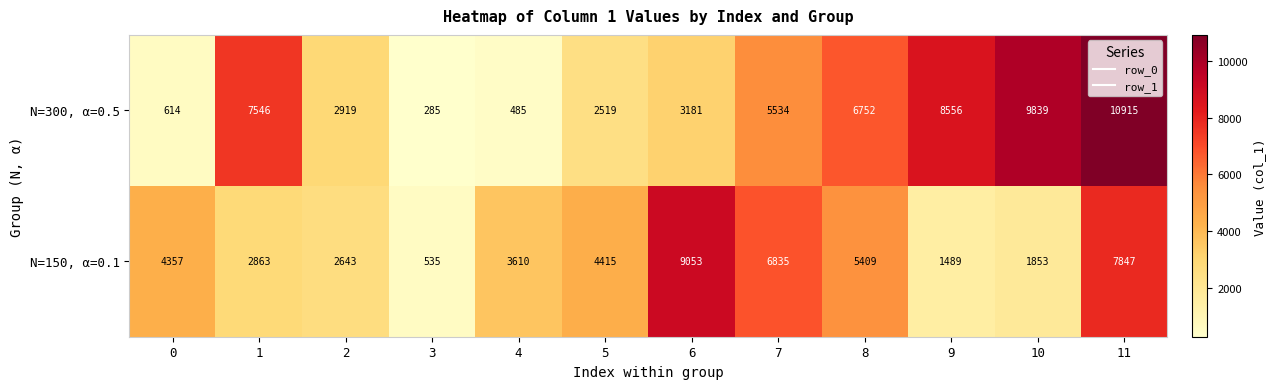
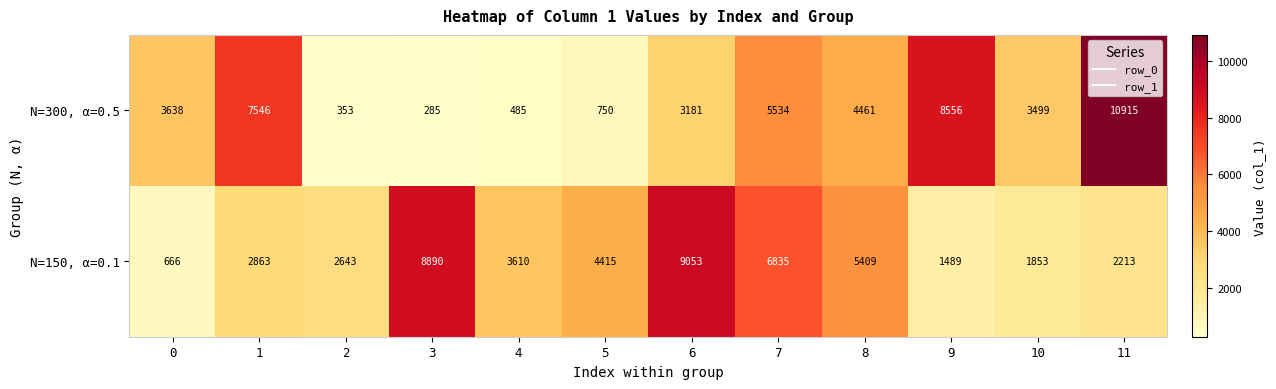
  {
    "N=300, α=0.5": {
-     "0": 614,
+     "0": 3638,
      "1": 7546,
-     "2": 2919,
+     "2": 353,
      "3": 285,
      "4": 485,
-     "5": 2519,
+     "5": 750,
      "6": 3181,
      "7": 5534,
-     "8": 6752,
+     "8": 4461,
      "9": 8556,
-     "10": 9839,
+     "10": 3499,
      "11": 10915
    },
    "N=150, α=0.1": {
-     "0": 4357,
+     "0": 666,
      "1": 2863,
      "2": 2643,
-     "3": 535,
+     "3": 8890,
      "4": 3610,
      "5": 4415,
      "6": 9053,
      "7": 6835,
      "8": 5409,
      "9": 1489,
      "10": 1853,
-     "11": 7847
+     "11": 2213
    }
  }
